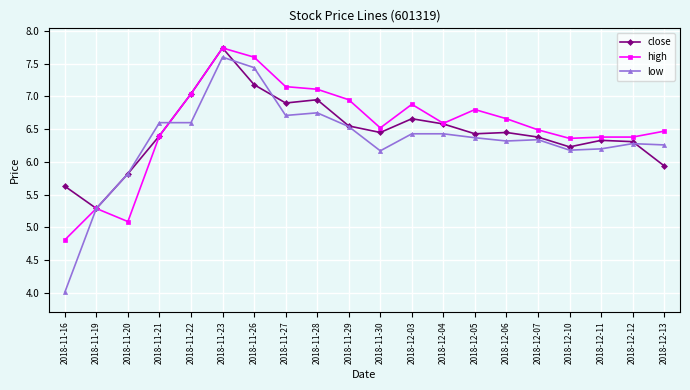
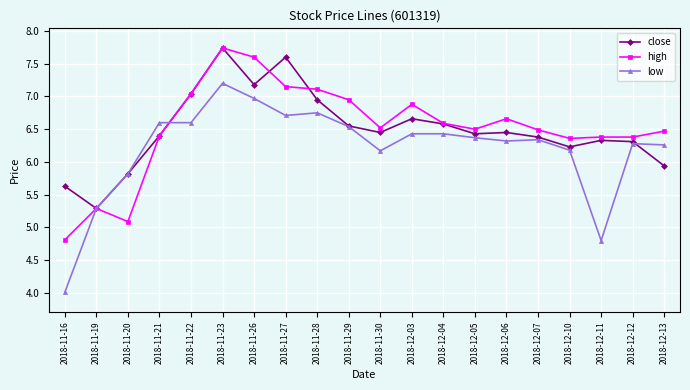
  {
    "close": {
      "2018-11-16": 5.6,
      "2018-11-26": 7.2,
-     "2018-11-27": 6.9,
+     "2018-11-27": 7.6,
      "2018-11-28": 7.0,
      "2018-11-30": 6.5,
      "2018-12-03": 6.7,
      "2018-12-05": 6.4,
      "2018-12-06": 6.5,
      "2018-12-07": 6.4,
      "2018-12-10": 6.2,
      "2018-12-11": 6.3,
      "2018-12-13": 5.9
    },
    "high": {
      "2018-11-16": 4.8,
      "2018-11-20": 5.1,
      "2018-11-26": 7.6,
      "2018-11-27": 7.2,
      "2018-11-28": 7.1,
      "2018-11-29": 7.0,
      "2018-11-30": 6.5,
      "2018-12-03": 6.9,
-     "2018-12-05": 6.8,
+     "2018-12-05": 6.5,
      "2018-12-06": 6.7,
      "2018-12-07": 6.5,
      "2018-12-10": 6.4,
      "2018-12-11": 6.4,
      "2018-12-12": 6.4,
      "2018-12-13": 6.5
    },
    "low": {
      "2018-11-16": 4.0,
      "2018-11-21": 6.6,
      "2018-11-22": 6.6,
-     "2018-11-23": 7.6,
-     "2018-11-26": 7.4,
+     "2018-11-23": 7.2,
+     "2018-11-26": 7.0,
      "2018-11-27": 6.7,
      "2018-11-28": 6.8,
      "2018-11-30": 6.2,
      "2018-12-03": 6.4,
      "2018-12-04": 6.4,
      "2018-12-05": 6.4,
      "2018-12-06": 6.3,
      "2018-12-07": 6.3,
      "2018-12-10": 6.2,
-     "2018-12-11": 6.2,
+     "2018-12-11": 4.8,
      "2018-12-13": 6.3
    }
  }
